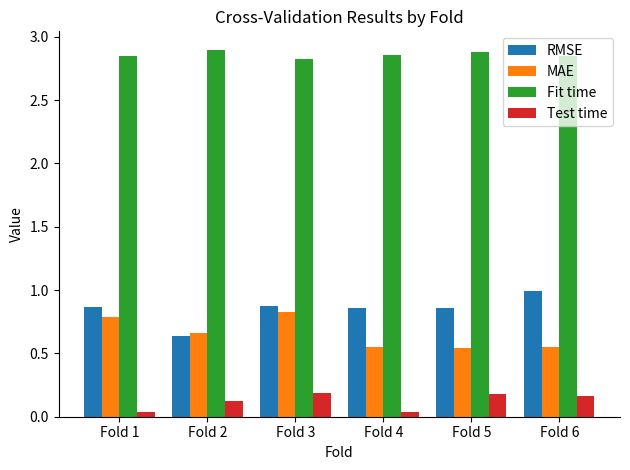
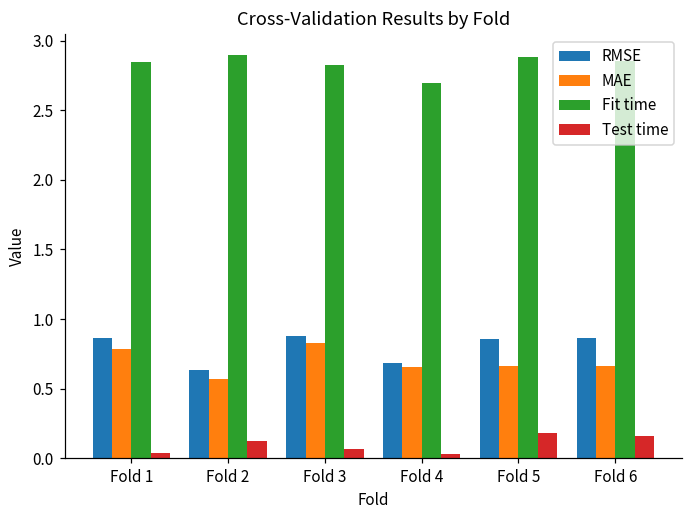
  {
    "RMSE": {
      "Fold 1": 0.86,
      "Fold 2": 0.64,
      "Fold 3": 0.88,
-     "Fold 4": 0.86,
+     "Fold 4": 0.68,
      "Fold 5": 0.86,
-     "Fold 6": 0.99
+     "Fold 6": 0.86
    },
    "MAE": {
      "Fold 1": 0.79,
-     "Fold 2": 0.66,
+     "Fold 2": 0.57,
      "Fold 3": 0.83,
-     "Fold 4": 0.55,
-     "Fold 5": 0.55,
-     "Fold 6": 0.55
+     "Fold 4": 0.66,
+     "Fold 5": 0.66,
+     "Fold 6": 0.66
    },
    "Fit time": {
      "Fold 1": 2.85,
      "Fold 2": 2.90,
      "Fold 3": 2.82,
-     "Fold 4": 2.86,
+     "Fold 4": 2.70,
      "Fold 5": 2.88
    },
    "Test time": {
      "Fold 1": 0.04,
      "Fold 2": 0.13,
-     "Fold 3": 0.19,
+     "Fold 3": 0.06,
      "Fold 4": 0.03,
      "Fold 5": 0.18,
      "Fold 6": 0.16
    }
  }
